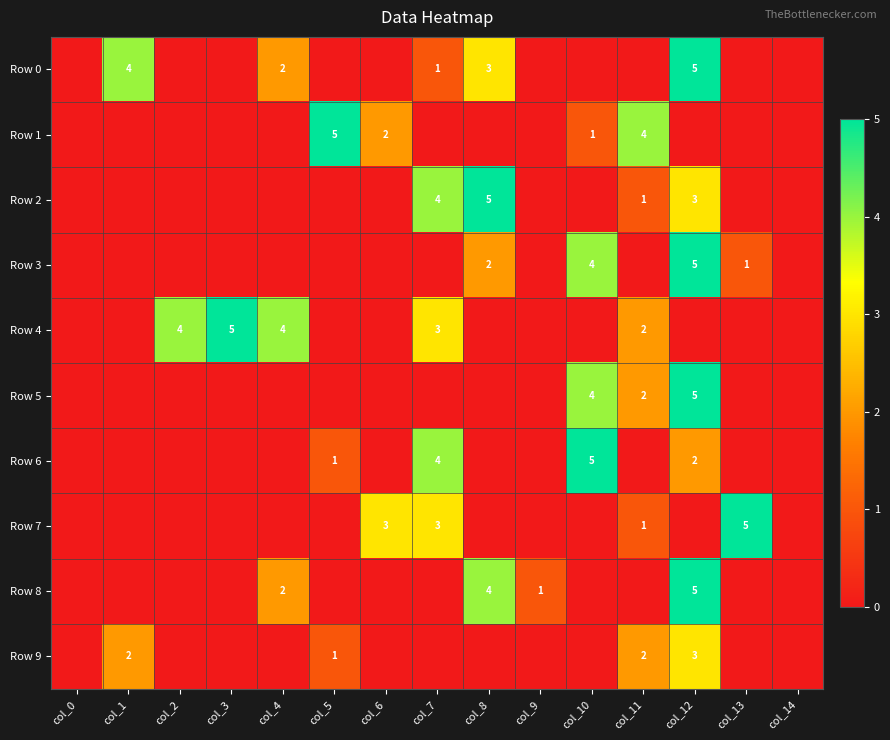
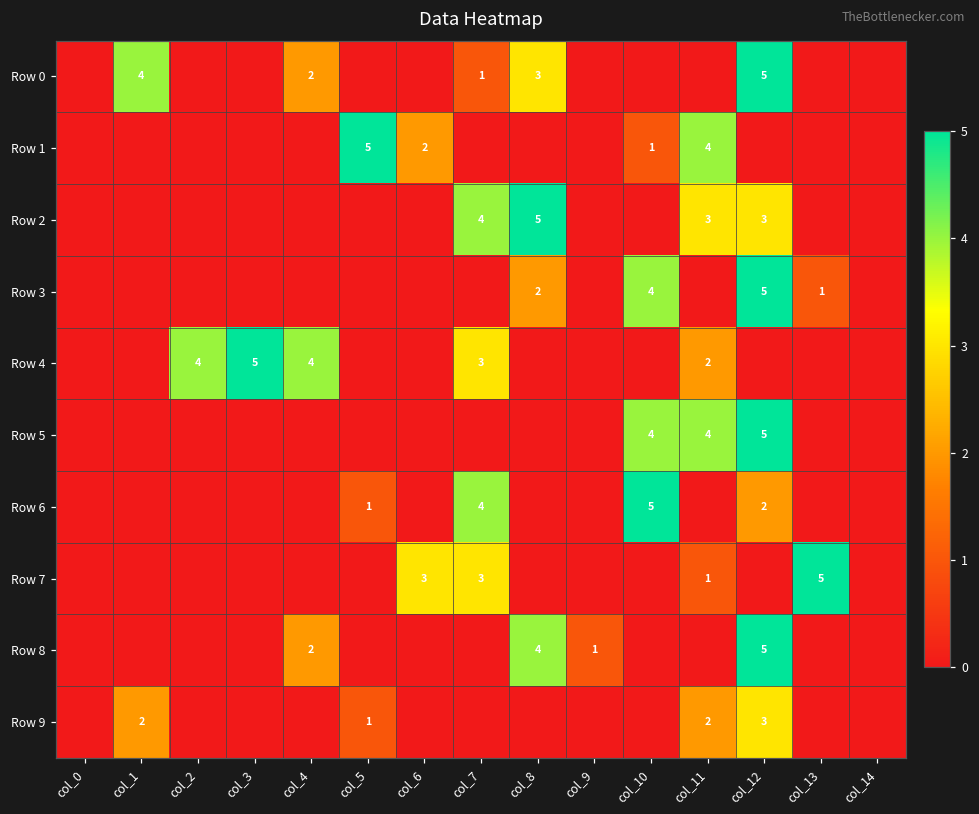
  {
    "Row 0": {
      "col_1": 4,
      "col_4": 2,
      "col_7": 1,
      "col_8": 3,
      "col_12": 5
    },
    "Row 1": {
      "col_5": 5,
      "col_6": 2,
      "col_10": 1,
      "col_11": 4
    },
    "Row 2": {
      "col_7": 4,
      "col_8": 5,
-     "col_11": 1,
+     "col_11": 3,
      "col_12": 3
    },
    "Row 3": {
      "col_8": 2,
      "col_10": 4,
      "col_12": 5,
      "col_13": 1
    },
    "Row 4": {
      "col_2": 4,
      "col_3": 5,
      "col_4": 4,
      "col_7": 3,
      "col_11": 2
    },
    "Row 5": {
      "col_10": 4,
-     "col_11": 2,
+     "col_11": 4,
      "col_12": 5
    },
    "Row 6": {
      "col_5": 1,
      "col_7": 4,
      "col_10": 5,
      "col_12": 2
    },
    "Row 7": {
      "col_6": 3,
      "col_7": 3,
      "col_11": 1,
      "col_13": 5
    },
    "Row 8": {
      "col_4": 2,
      "col_8": 4,
      "col_9": 1,
      "col_12": 5
    },
    "Row 9": {
      "col_1": 2,
      "col_5": 1,
      "col_11": 2,
      "col_12": 3
    }
  }
